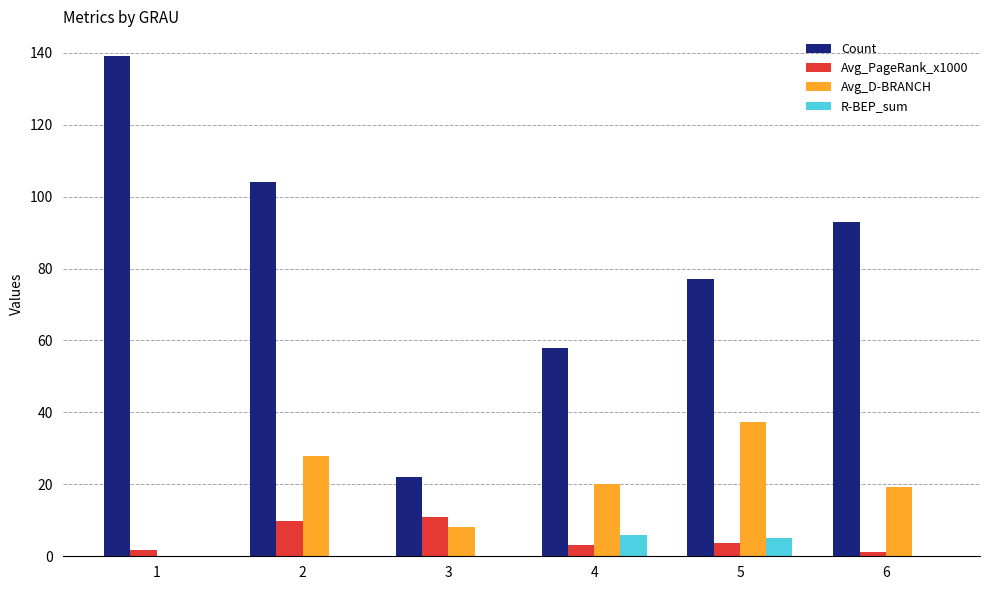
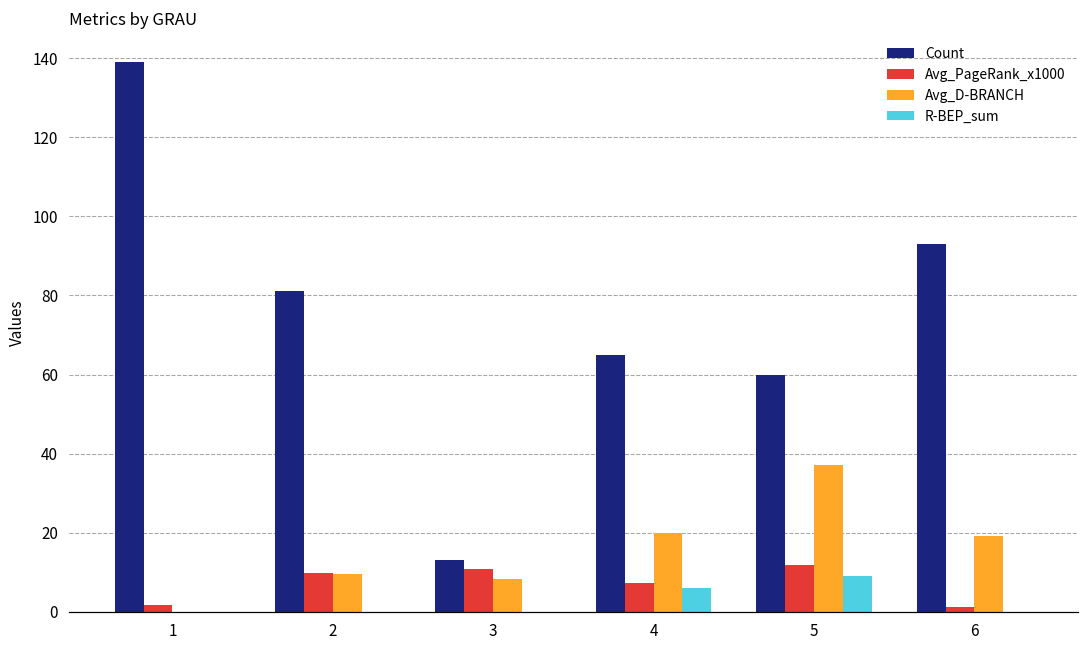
  {
    "Count": {
      "1": 139,
-     "2": 104,
-     "3": 22,
-     "4": 58,
-     "5": 77,
+     "2": 81,
+     "3": 13,
+     "4": 65,
+     "5": 60,
      "6": 93
    },
    "Avg_PageRank_x1000": {
      "1": 2,
      "2": 10,
      "3": 11,
-     "4": 3,
-     "5": 4,
+     "4": 7,
+     "5": 12,
      "6": 1
    },
    "Avg_D-BRANCH": {
      "1": 0,
-     "2": 28,
+     "2": 10,
      "3": 8,
      "4": 20,
      "5": 37,
      "6": 19
    },
    "R-BEP_sum": {
      "1": 0,
      "2": 0,
      "3": 0,
      "4": 6,
-     "5": 5,
+     "5": 9,
      "6": 0
    }
  }
